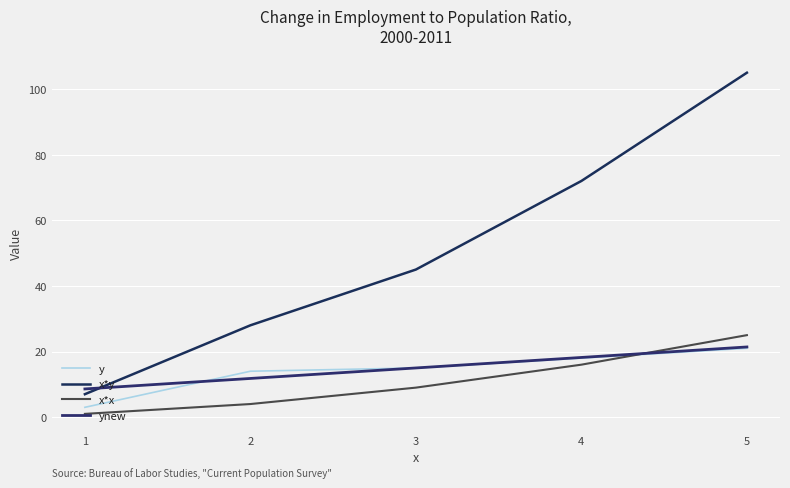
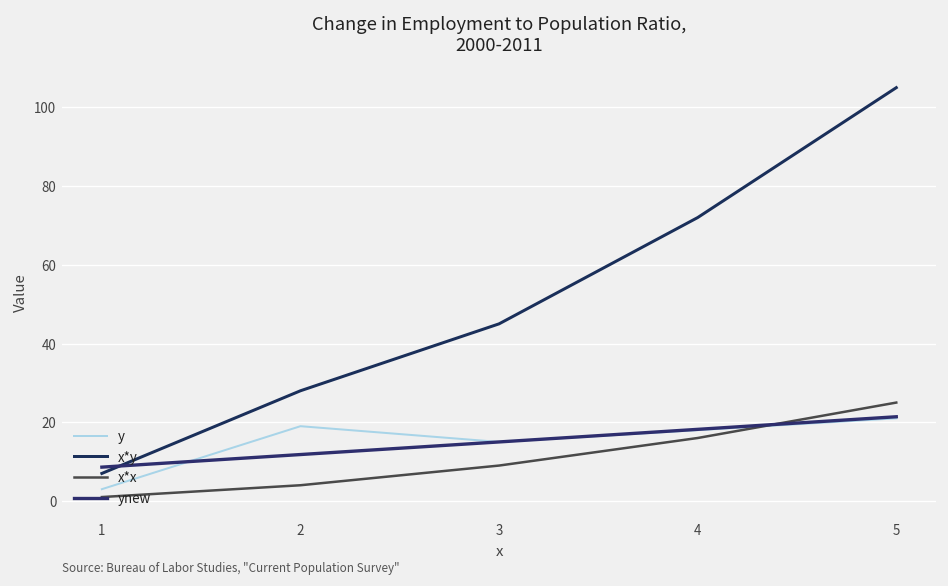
  {
    "y": {
      "1": 3,
-     "2": 14
+     "2": 19
    }
  }
